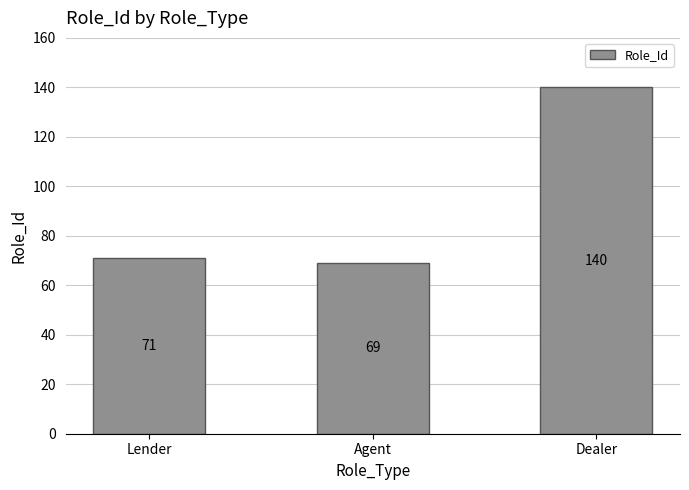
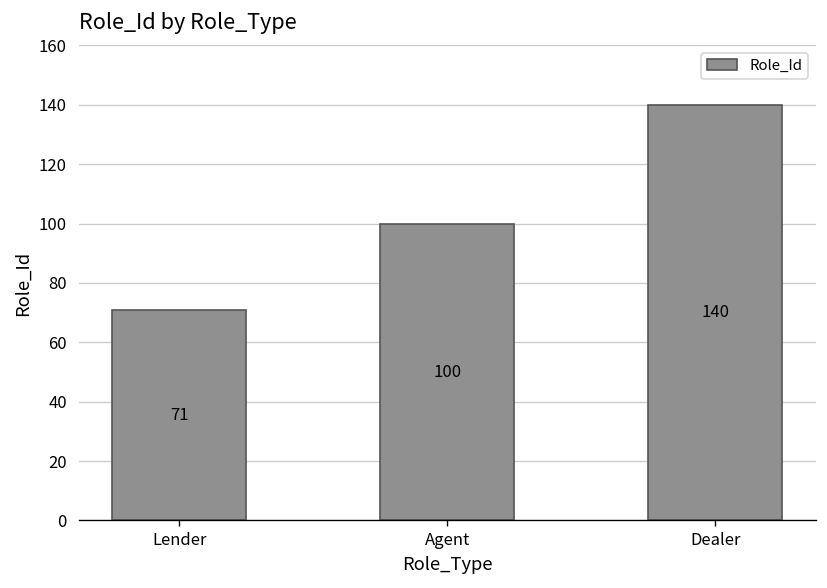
  {
    "Lender": 71,
-   "Agent": 69,
+   "Agent": 100,
    "Dealer": 140
  }
